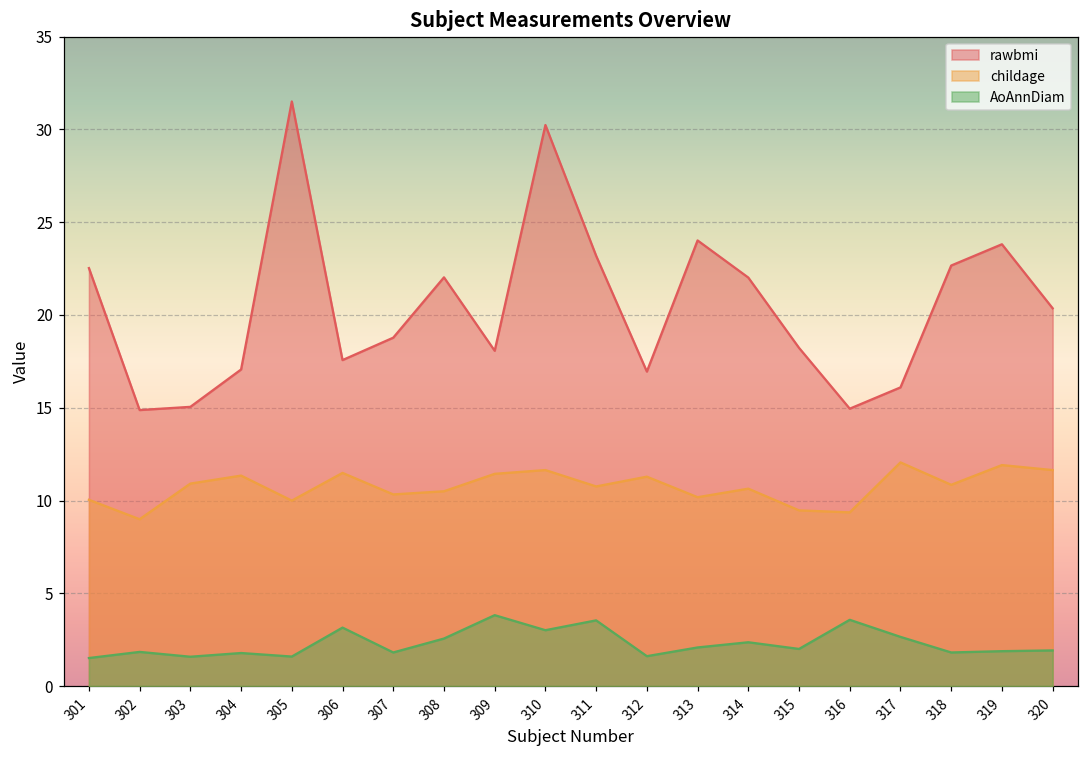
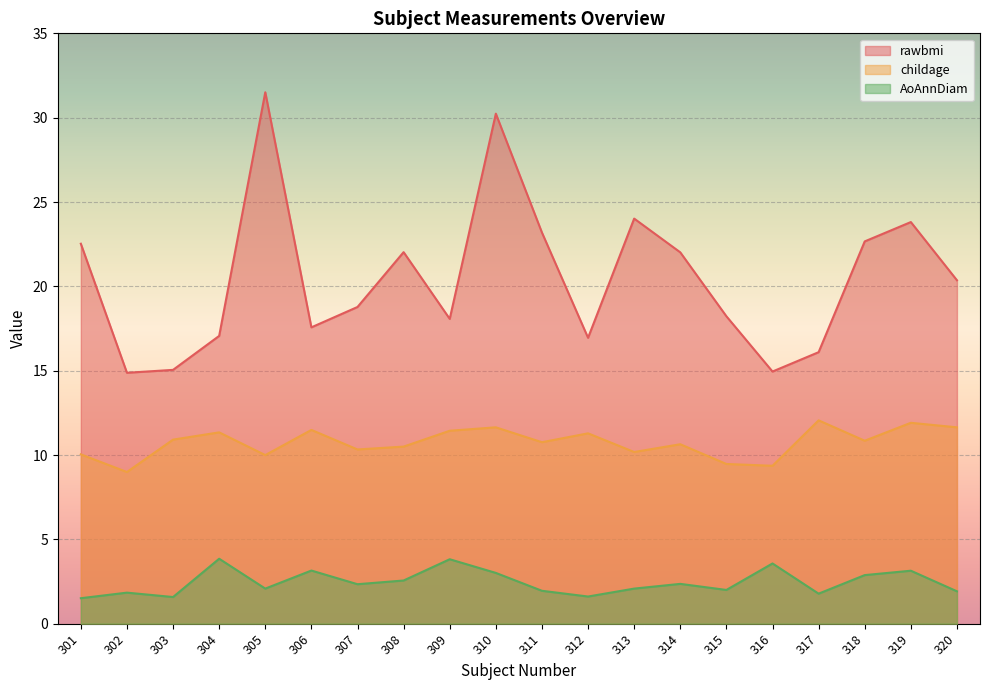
  {
    "AoAnnDiam": {
      "301": 1.5,
      "302": 1.8,
      "303": 1.6,
-     "304": 1.8,
-     "305": 1.6,
+     "304": 3.9,
+     "305": 2.1,
      "306": 3.2,
-     "307": 1.8,
+     "307": 2.3,
      "308": 2.6,
      "309": 3.8,
      "310": 3.0,
-     "311": 3.5,
+     "311": 2.0,
      "312": 1.6,
      "313": 2.1,
      "314": 2.4,
      "315": 2.0,
      "316": 3.6,
-     "317": 2.7,
-     "318": 1.8,
-     "319": 1.9,
+     "317": 1.8,
+     "318": 2.9,
+     "319": 3.1,
      "320": 1.9
    }
  }
